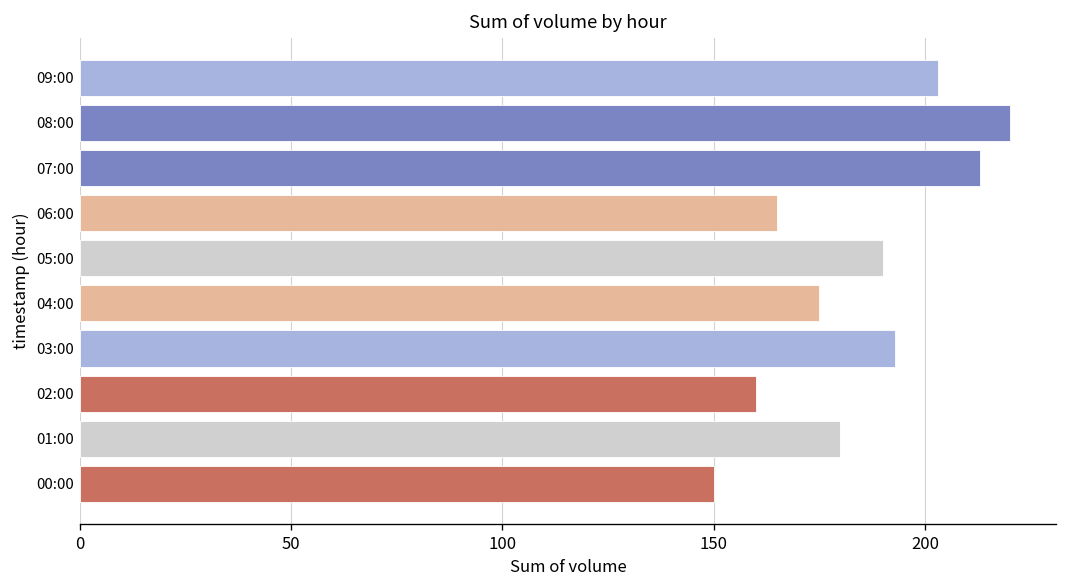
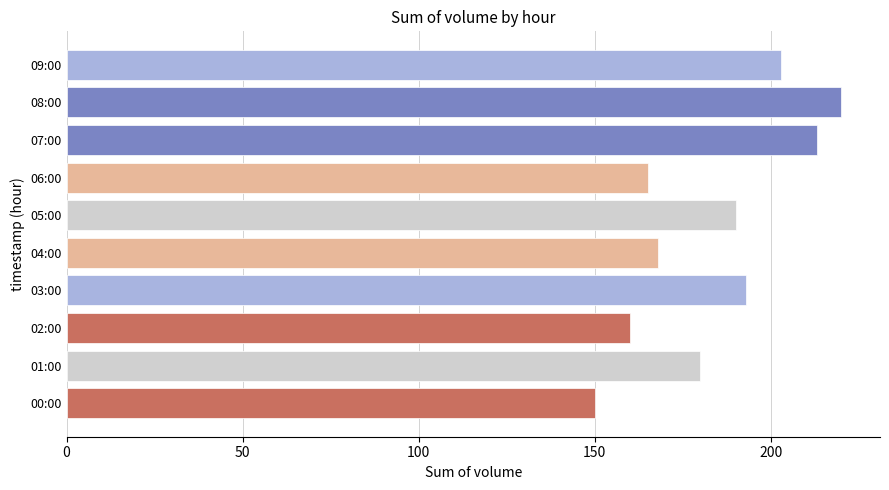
  {
    "09:00": 203,
    "08:00": 220,
    "07:00": 213,
    "06:00": 165,
    "05:00": 190,
-   "04:00": 175,
+   "04:00": 168,
    "03:00": 193,
    "02:00": 160,
    "01:00": 180,
    "00:00": 150
  }
